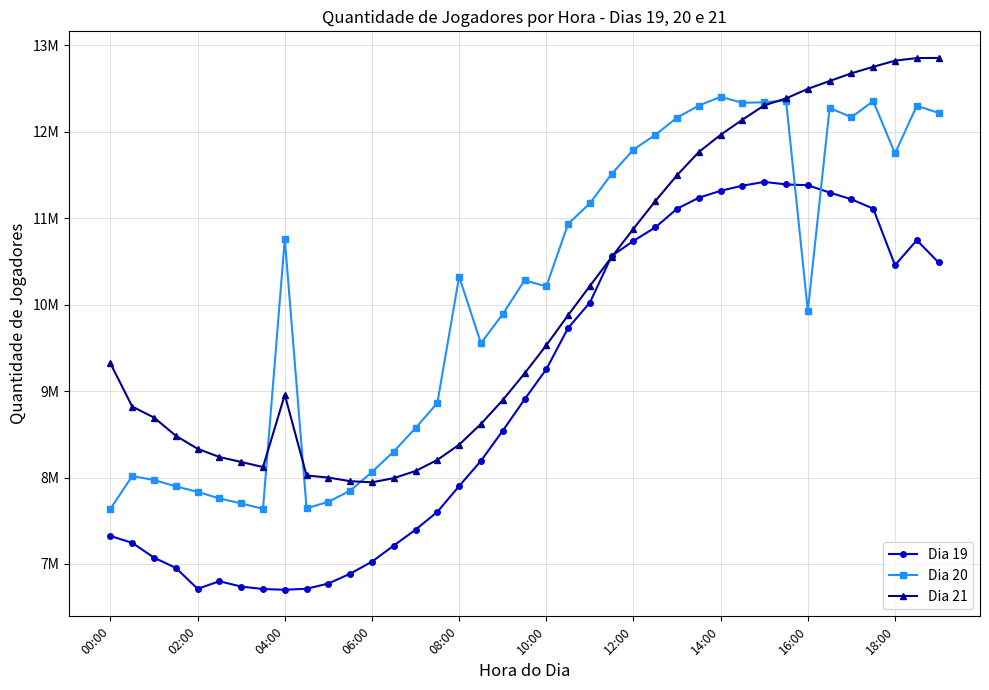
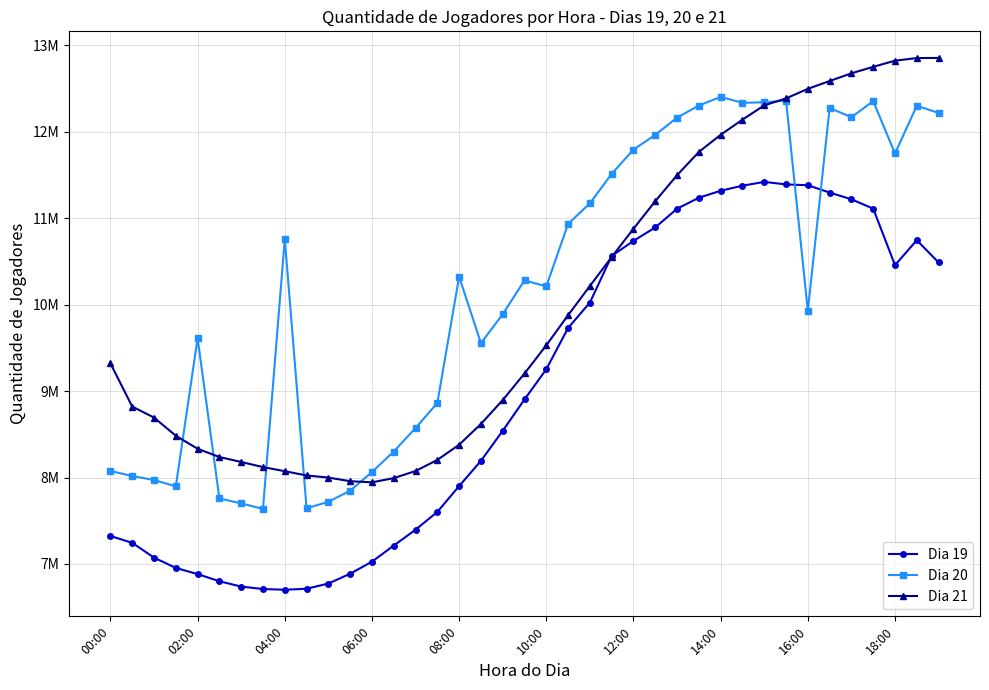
  {
    "Dia 19": {
      "00:00": 7300000,
-     "02:00": 6700000,
+     "02:00": 6900000,
      "04:00": 6700000,
      "06:00": 7000000,
      "08:00": 7900000,
      "10:00": 9300000,
      "12:00": 10700000,
      "14:00": 11300000,
      "16:00": 11400000,
      "18:00": 10500000
    },
    "Dia 20": {
-     "00:00": 7600000,
-     "02:00": 7800000,
+     "00:00": 8100000,
+     "02:00": 9600000,
      "04:00": 10800000,
      "06:00": 8100000,
      "08:00": 10300000,
      "10:00": 10200000,
      "12:00": 11800000,
      "14:00": 12400000,
      "16:00": 9900000,
      "18:00": 11700000
    },
    "Dia 21": {
      "00:00": 9300000,
      "02:00": 8300000,
-     "04:00": 9000000,
+     "04:00": 8100000,
      "06:00": 7900000,
      "08:00": 8400000,
      "10:00": 9500000,
      "12:00": 10900000,
      "14:00": 12000000,
      "16:00": 12500000,
      "18:00": 12800000
    }
  }
